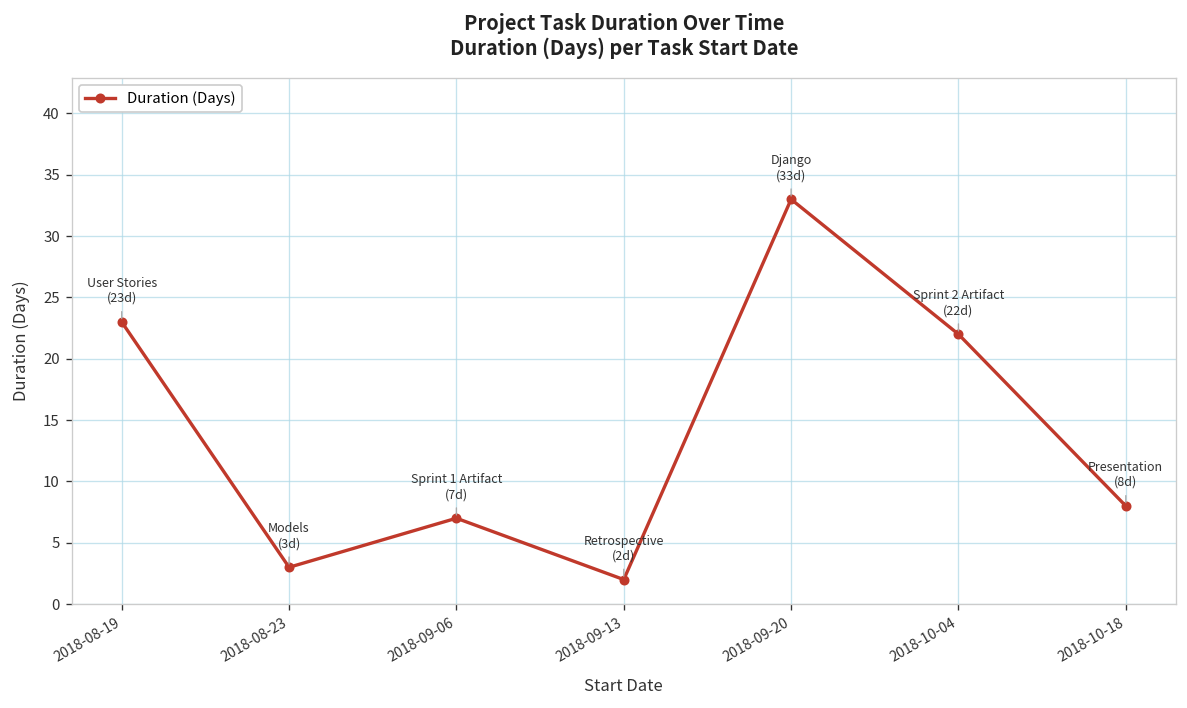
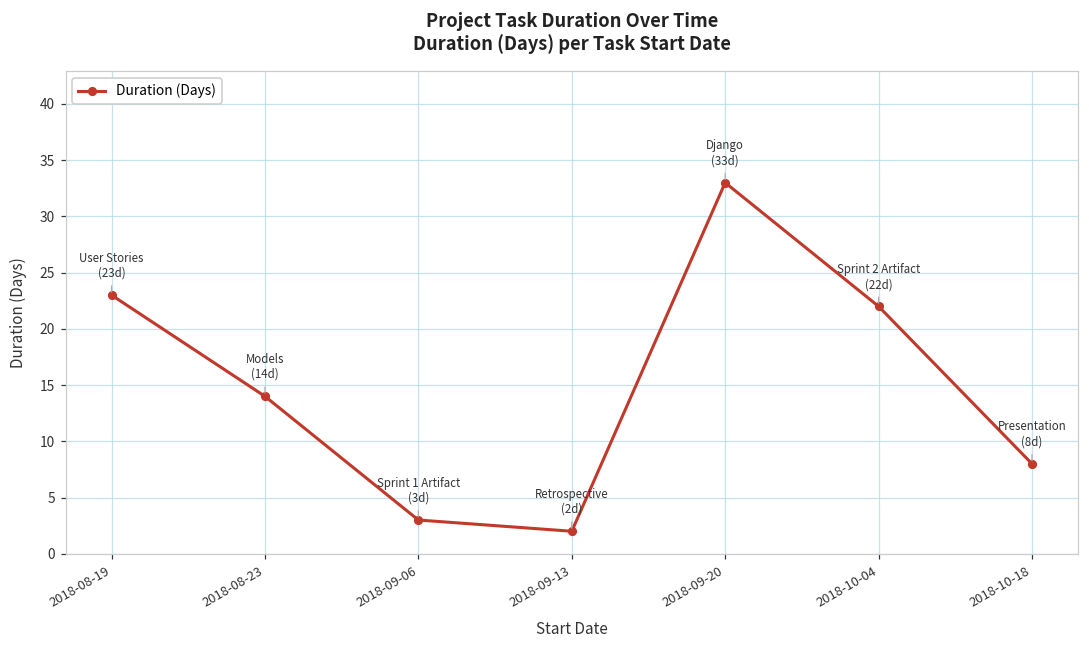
  {
    "2018-08-19": "(23d)",
-   "2018-08-23": "(3d)",
-   "2018-09-06": "(7d)",
+   "2018-08-23": "(14d)",
+   "2018-09-06": "(3d)",
    "2018-09-13": "(2d)",
    "2018-09-20": "(33d)",
    "2018-10-04": "(22d)",
    "2018-10-18": "(8d)"
  }
